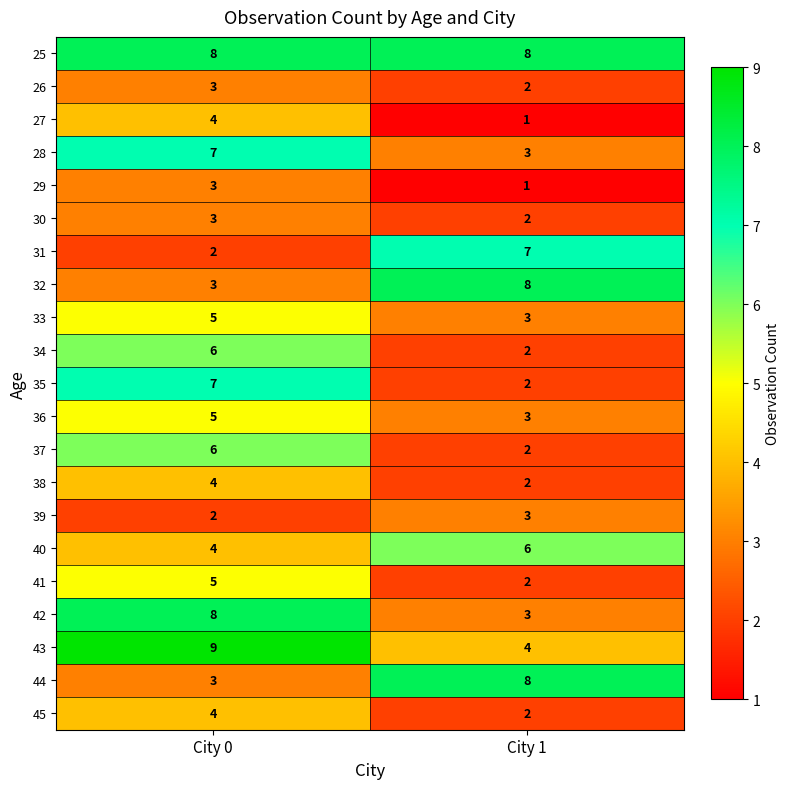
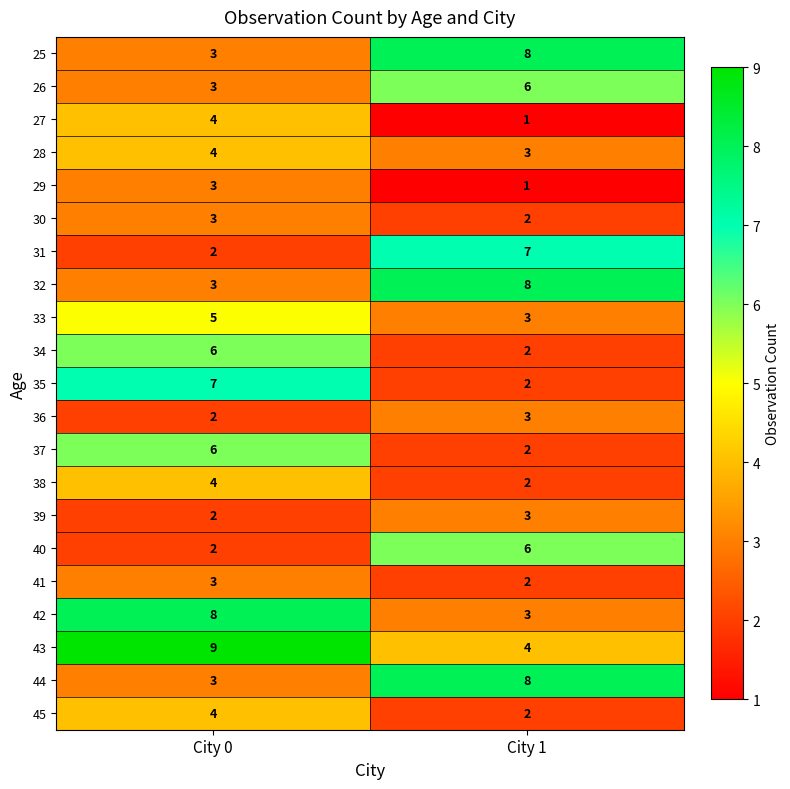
  {
    "25": {
-     "City 0": 8,
+     "City 0": 3,
      "City 1": 8
    },
    "26": {
      "City 0": 3,
-     "City 1": 2
+     "City 1": 6
    },
    "27": {
      "City 0": 4,
      "City 1": 1
    },
    "28": {
-     "City 0": 7,
+     "City 0": 4,
      "City 1": 3
    },
    "29": {
      "City 0": 3,
      "City 1": 1
    },
    "30": {
      "City 0": 3,
      "City 1": 2
    },
    "31": {
      "City 0": 2,
      "City 1": 7
    },
    "32": {
      "City 0": 3,
      "City 1": 8
    },
    "33": {
      "City 0": 5,
      "City 1": 3
    },
    "34": {
      "City 0": 6,
      "City 1": 2
    },
    "35": {
      "City 0": 7,
      "City 1": 2
    },
    "36": {
-     "City 0": 5,
+     "City 0": 2,
      "City 1": 3
    },
    "37": {
      "City 0": 6,
      "City 1": 2
    },
    "38": {
      "City 0": 4,
      "City 1": 2
    },
    "39": {
      "City 0": 2,
      "City 1": 3
    },
    "40": {
-     "City 0": 4,
+     "City 0": 2,
      "City 1": 6
    },
    "41": {
-     "City 0": 5,
+     "City 0": 3,
      "City 1": 2
    },
    "42": {
      "City 0": 8,
      "City 1": 3
    },
    "43": {
      "City 0": 9,
      "City 1": 4
    },
    "44": {
      "City 0": 3,
      "City 1": 8
    },
    "45": {
      "City 0": 4,
      "City 1": 2
    }
  }
